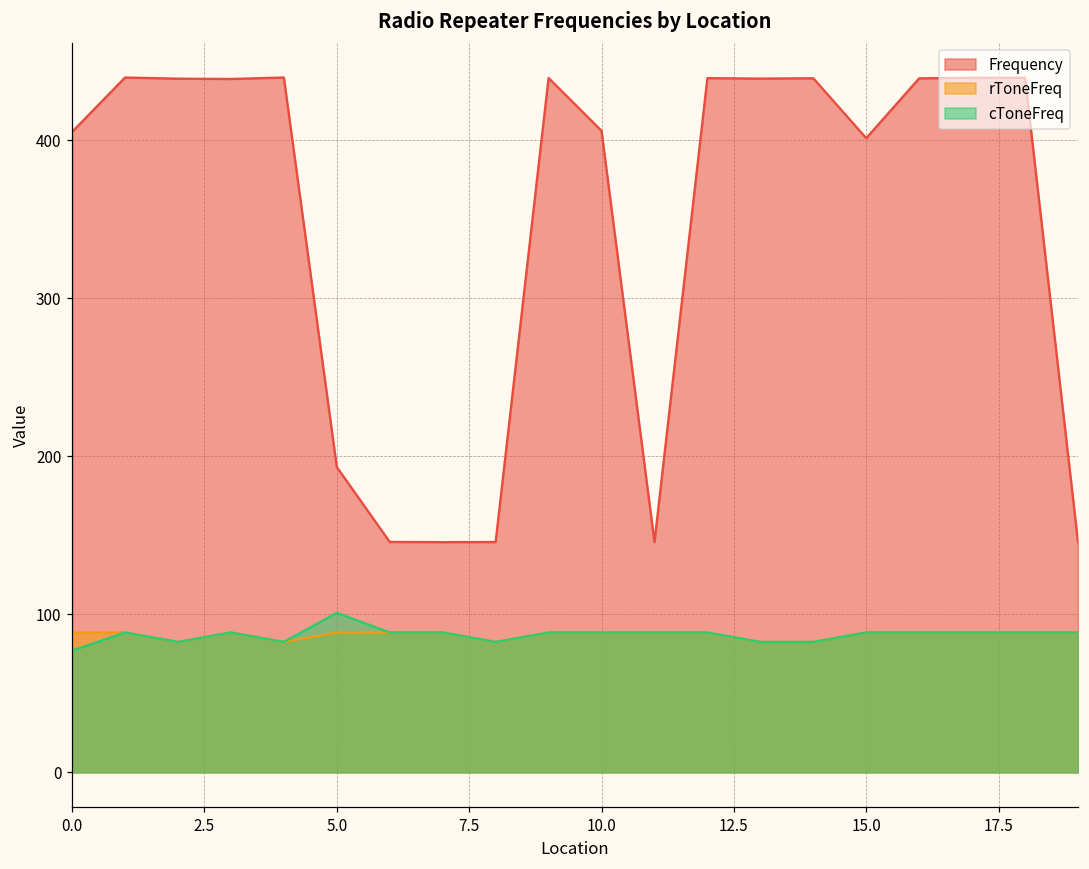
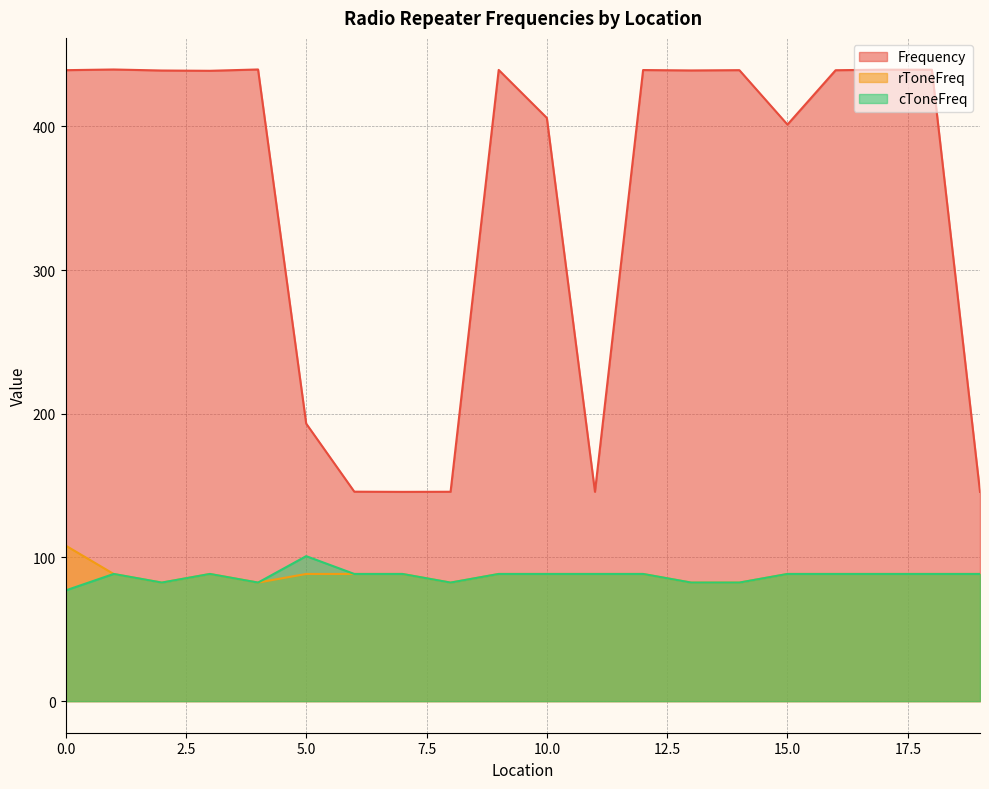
  {
    "Frequency": {
-     "0.0": 405,
+     "0.0": 439,
      "5.0": 193,
      "10.0": 406,
      "15.0": 401
    },
    "rToneFreq": {
-     "0.0": 89,
+     "0.0": 108,
      "5.0": 89
    },
    "cToneFreq": {
      "0.0": 77,
      "5.0": 101
    }
  }
